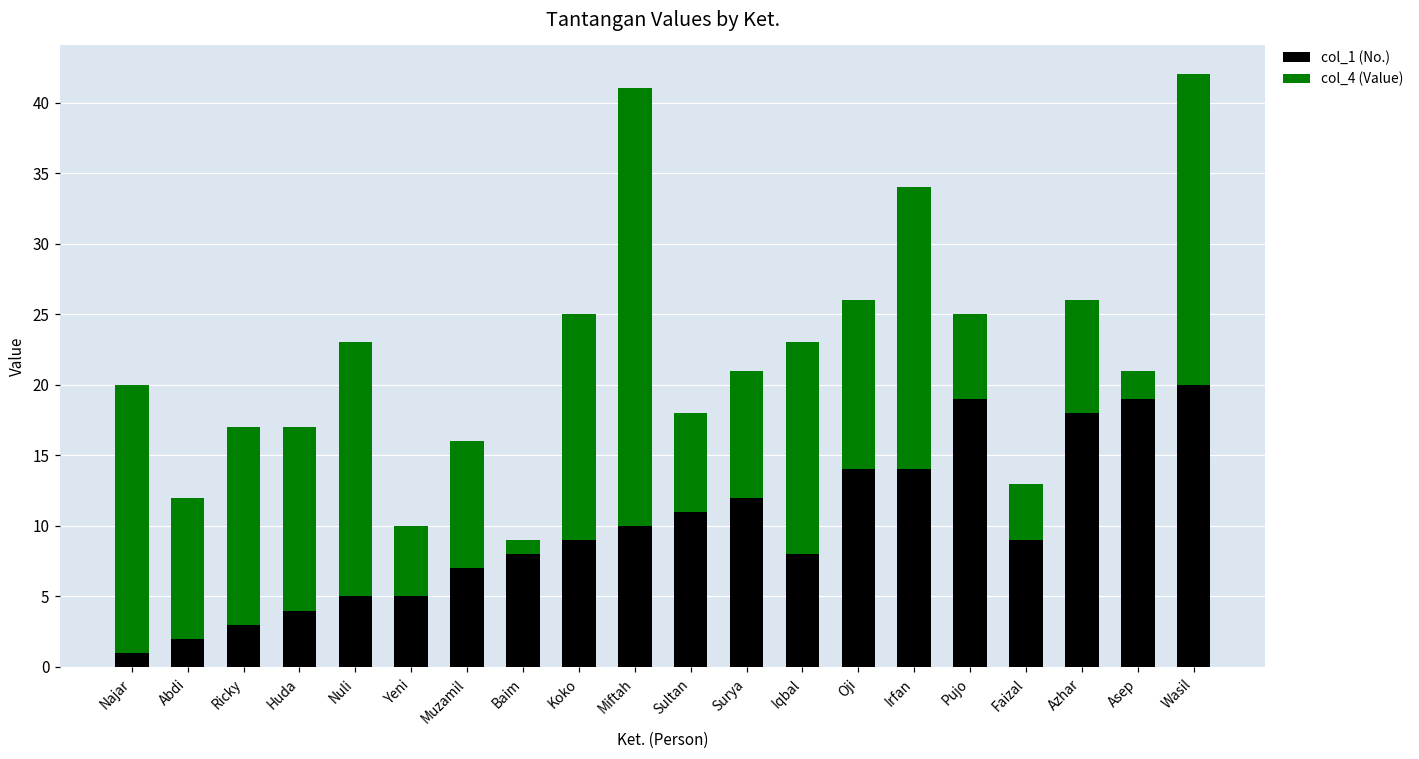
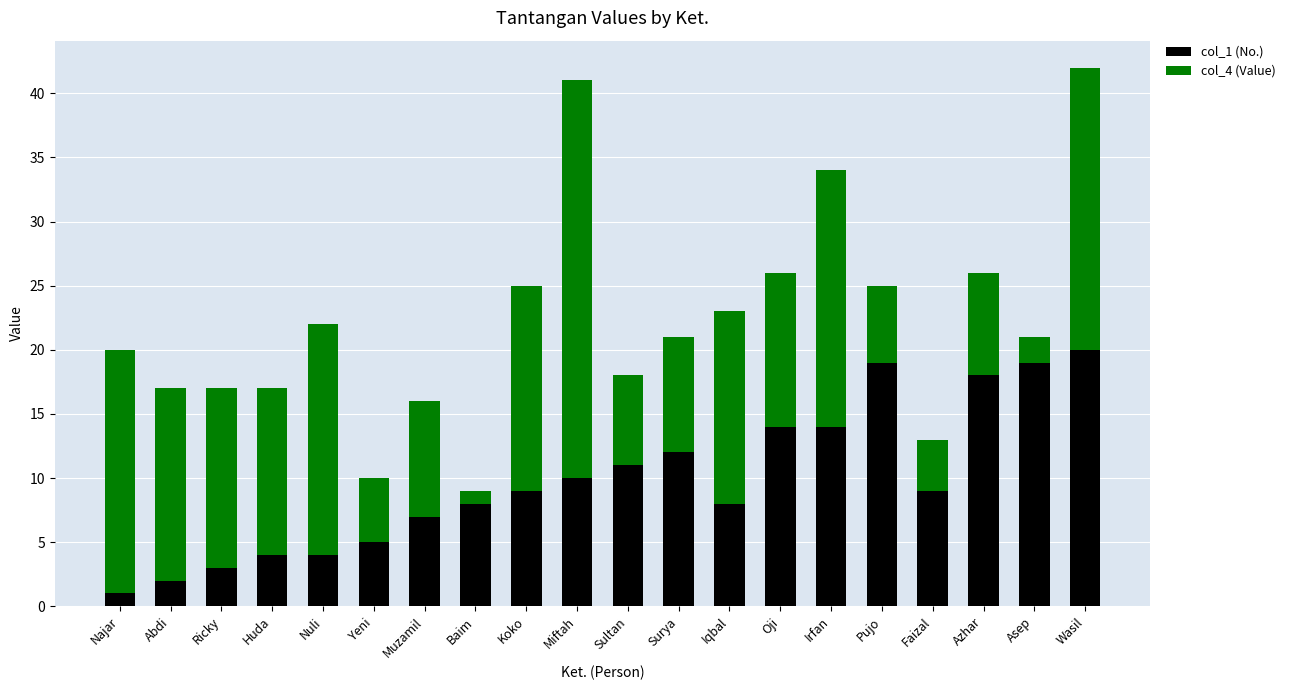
  {
    "col_1 (No.)": {
      "Najar": 1,
      "Abdi": 2,
      "Ricky": 3,
      "Huda": 4,
-     "Nuli": 5,
+     "Nuli": 4,
      "Yeni": 5,
      "Muzamil": 7,
      "Baim": 8,
      "Koko": 9,
      "Miftah": 10,
      "Sultan": 11,
      "Surya": 12,
      "Iqbal": 8,
      "Oji": 14,
      "Irfan": 14,
      "Pujo": 19,
      "Faizal": 9,
      "Azhar": 18,
      "Asep": 19,
      "Wasil": 20
    },
    "col_4 (Value)": {
      "Najar": 19,
-     "Abdi": 10,
+     "Abdi": 15,
      "Ricky": 14,
      "Huda": 13,
      "Nuli": 18,
      "Yeni": 5,
      "Muzamil": 9,
      "Baim": 1,
      "Koko": 16,
      "Miftah": 31,
      "Sultan": 7,
      "Surya": 9,
      "Iqbal": 15,
      "Oji": 12,
      "Irfan": 20,
      "Pujo": 6,
      "Faizal": 4,
      "Azhar": 8,
      "Asep": 2,
      "Wasil": 22
    }
  }
